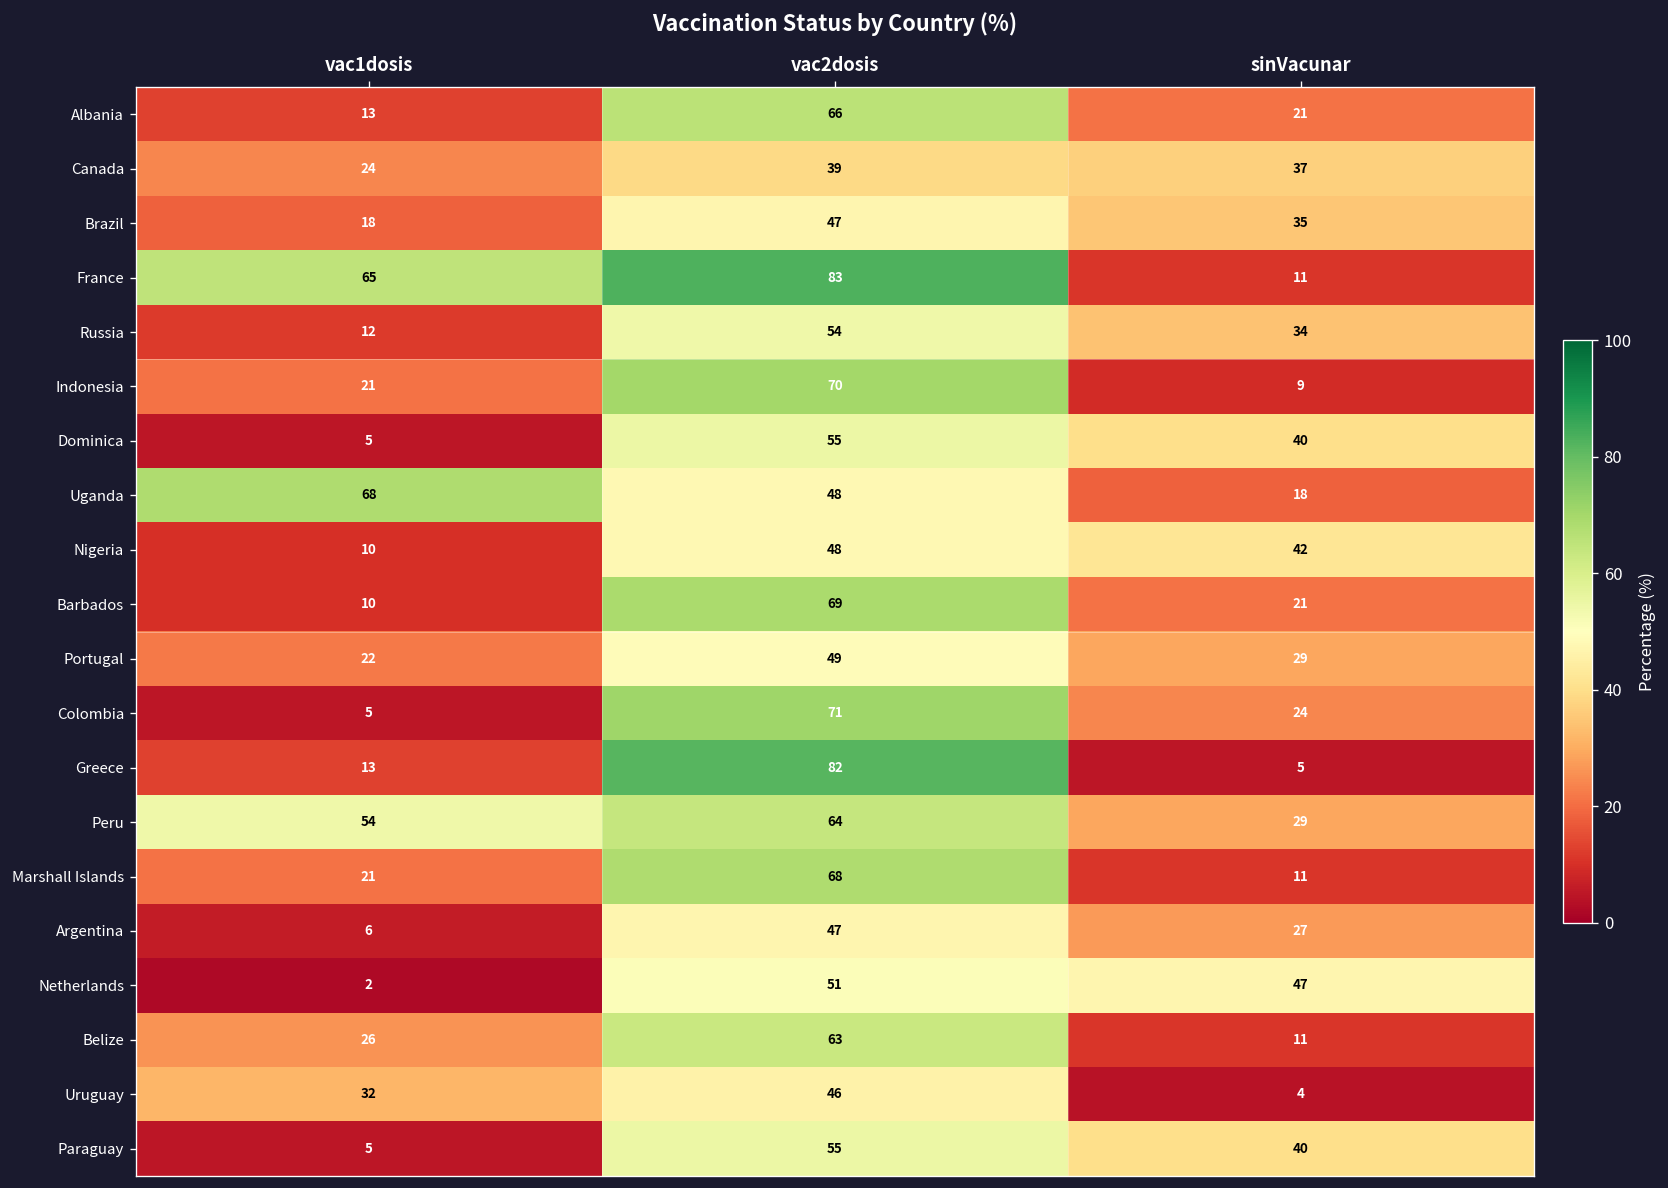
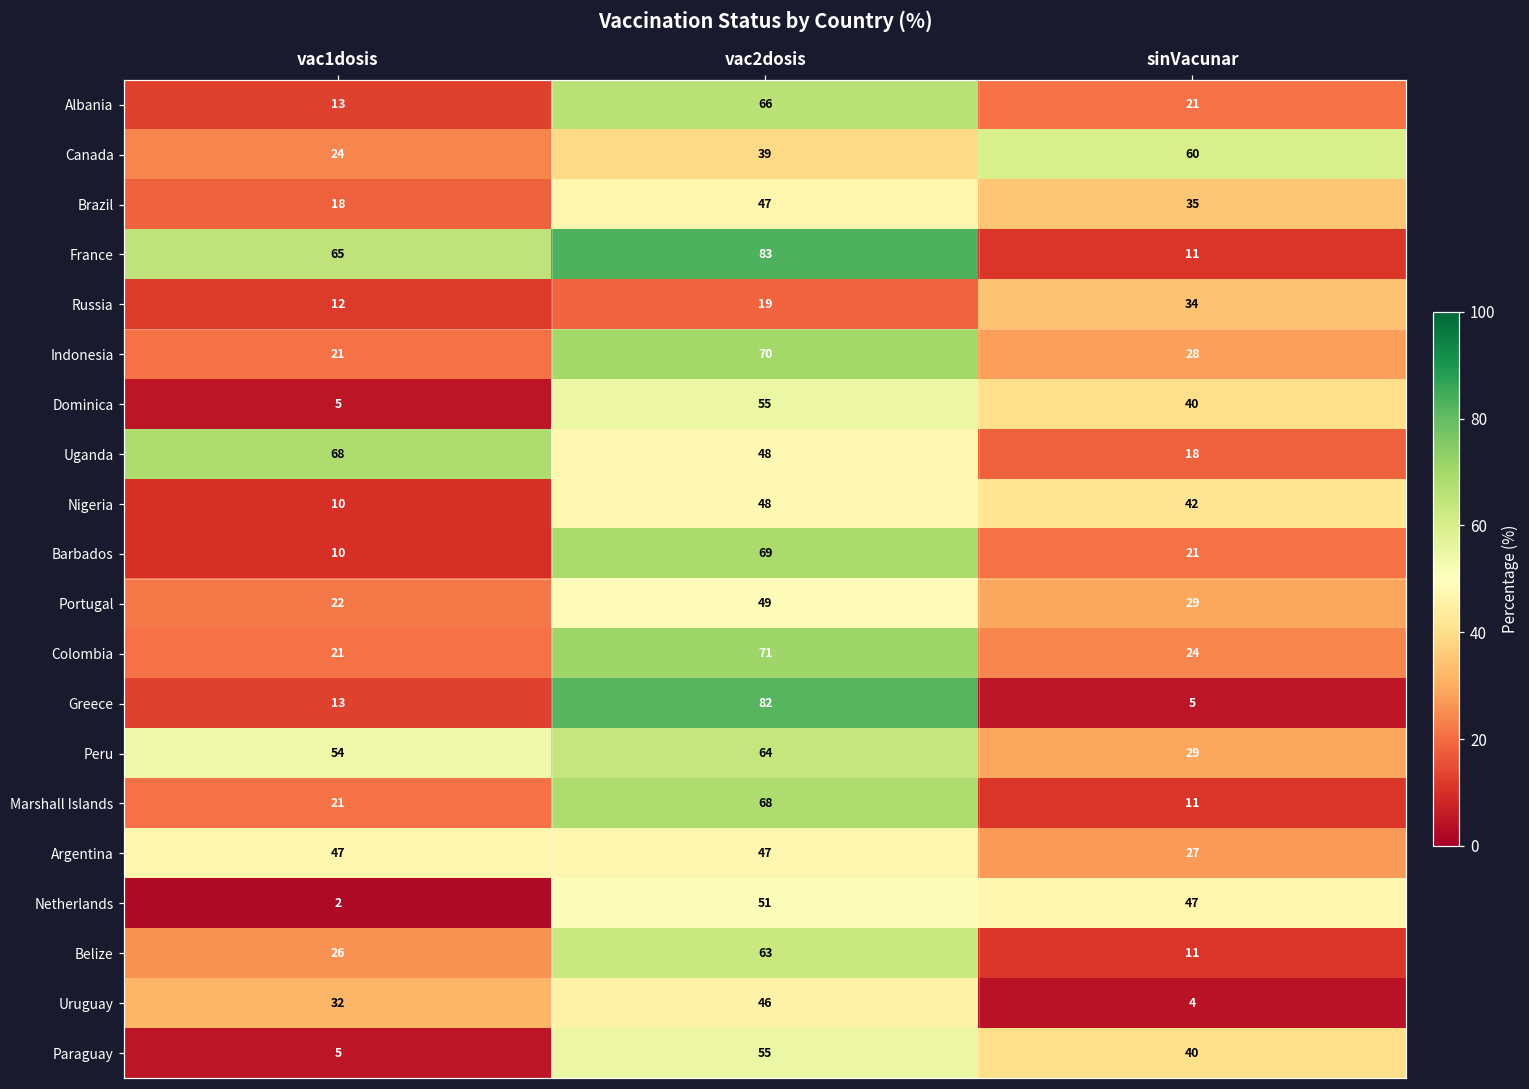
  {
    "Albania": {
      "vac1dosis": 13,
      "vac2dosis": 66,
      "sinVacunar": 21
    },
    "Canada": {
      "vac1dosis": 24,
      "vac2dosis": 39,
-     "sinVacunar": 37
+     "sinVacunar": 60
    },
    "Brazil": {
      "vac1dosis": 18,
      "vac2dosis": 47,
      "sinVacunar": 35
    },
    "France": {
      "vac1dosis": 65,
      "vac2dosis": 83,
      "sinVacunar": 11
    },
    "Russia": {
      "vac1dosis": 12,
-     "vac2dosis": 54,
+     "vac2dosis": 19,
      "sinVacunar": 34
    },
    "Indonesia": {
      "vac1dosis": 21,
      "vac2dosis": 70,
-     "sinVacunar": 9
+     "sinVacunar": 28
    },
    "Dominica": {
      "vac1dosis": 5,
      "vac2dosis": 55,
      "sinVacunar": 40
    },
    "Uganda": {
      "vac1dosis": 68,
      "vac2dosis": 48,
      "sinVacunar": 18
    },
    "Nigeria": {
      "vac1dosis": 10,
      "vac2dosis": 48,
      "sinVacunar": 42
    },
    "Barbados": {
      "vac1dosis": 10,
      "vac2dosis": 69,
      "sinVacunar": 21
    },
    "Portugal": {
      "vac1dosis": 22,
      "vac2dosis": 49,
      "sinVacunar": 29
    },
    "Colombia": {
-     "vac1dosis": 5,
+     "vac1dosis": 21,
      "vac2dosis": 71,
      "sinVacunar": 24
    },
    "Greece": {
      "vac1dosis": 13,
      "vac2dosis": 82,
      "sinVacunar": 5
    },
    "Peru": {
      "vac1dosis": 54,
      "vac2dosis": 64,
      "sinVacunar": 29
    },
    "Marshall Islands": {
      "vac1dosis": 21,
      "vac2dosis": 68,
      "sinVacunar": 11
    },
    "Argentina": {
-     "vac1dosis": 6,
+     "vac1dosis": 47,
      "vac2dosis": 47,
      "sinVacunar": 27
    },
    "Netherlands": {
      "vac1dosis": 2,
      "vac2dosis": 51,
      "sinVacunar": 47
    },
    "Belize": {
      "vac1dosis": 26,
      "vac2dosis": 63,
      "sinVacunar": 11
    },
    "Uruguay": {
      "vac1dosis": 32,
      "vac2dosis": 46,
      "sinVacunar": 4
    },
    "Paraguay": {
      "vac1dosis": 5,
      "vac2dosis": 55,
      "sinVacunar": 40
    }
  }
